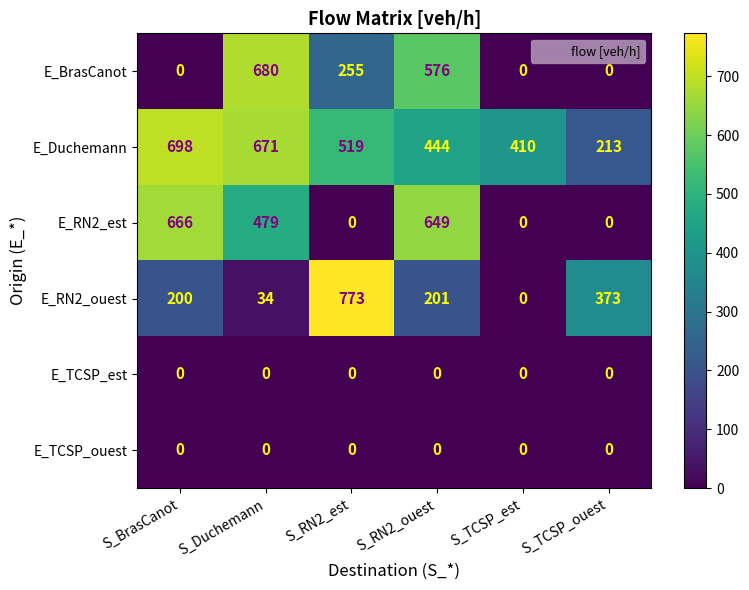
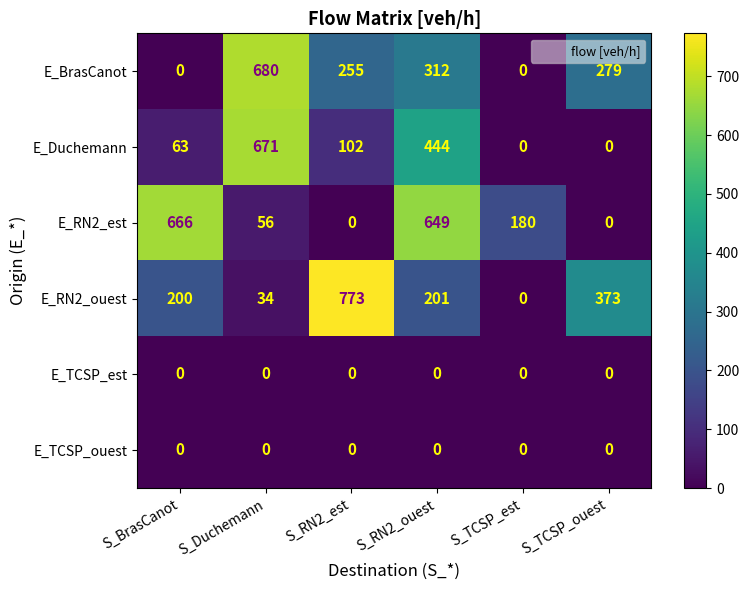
  {
    "E_BrasCanot": {
      "S_BrasCanot": 0,
      "S_Duchemann": 680,
      "S_RN2_est": 255,
-     "S_RN2_ouest": 576,
+     "S_RN2_ouest": 312,
      "S_TCSP_est": 0,
-     "S_TCSP_ouest": 0
+     "S_TCSP_ouest": 279
    },
    "E_Duchemann": {
-     "S_BrasCanot": 698,
+     "S_BrasCanot": 63,
      "S_Duchemann": 671,
-     "S_RN2_est": 519,
+     "S_RN2_est": 102,
      "S_RN2_ouest": 444,
-     "S_TCSP_est": 410,
-     "S_TCSP_ouest": 213
+     "S_TCSP_est": 0,
+     "S_TCSP_ouest": 0
    },
    "E_RN2_est": {
      "S_BrasCanot": 666,
-     "S_Duchemann": 479,
+     "S_Duchemann": 56,
      "S_RN2_est": 0,
      "S_RN2_ouest": 649,
-     "S_TCSP_est": 0,
+     "S_TCSP_est": 180,
      "S_TCSP_ouest": 0
    },
    "E_RN2_ouest": {
      "S_BrasCanot": 200,
      "S_Duchemann": 34,
      "S_RN2_est": 773,
      "S_RN2_ouest": 201,
      "S_TCSP_est": 0,
      "S_TCSP_ouest": 373
    },
    "E_TCSP_est": {
      "S_BrasCanot": 0,
      "S_Duchemann": 0,
      "S_RN2_est": 0,
      "S_RN2_ouest": 0,
      "S_TCSP_est": 0,
      "S_TCSP_ouest": 0
    },
    "E_TCSP_ouest": {
      "S_BrasCanot": 0,
      "S_Duchemann": 0,
      "S_RN2_est": 0,
      "S_RN2_ouest": 0,
      "S_TCSP_est": 0,
      "S_TCSP_ouest": 0
    }
  }
